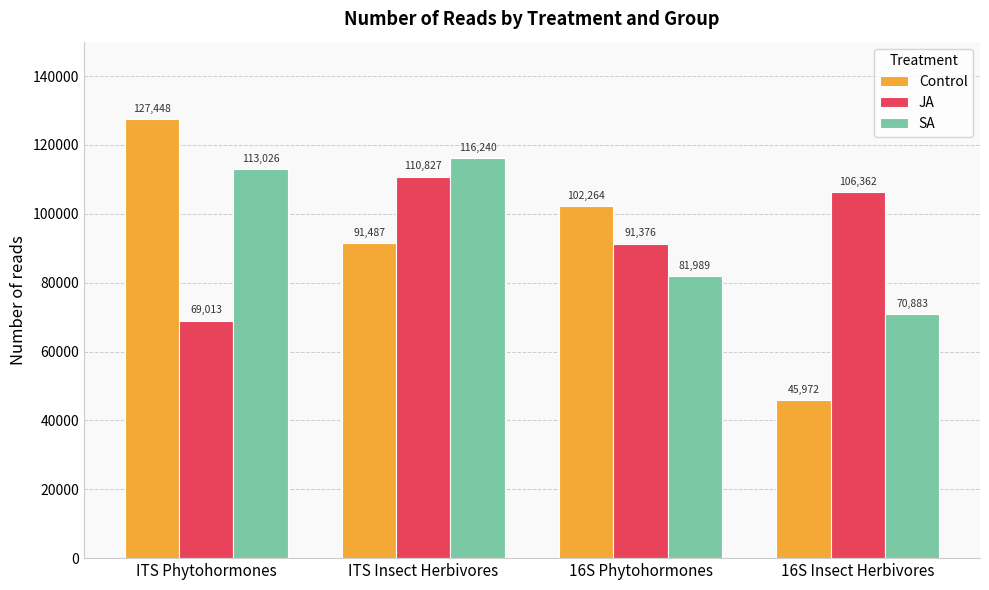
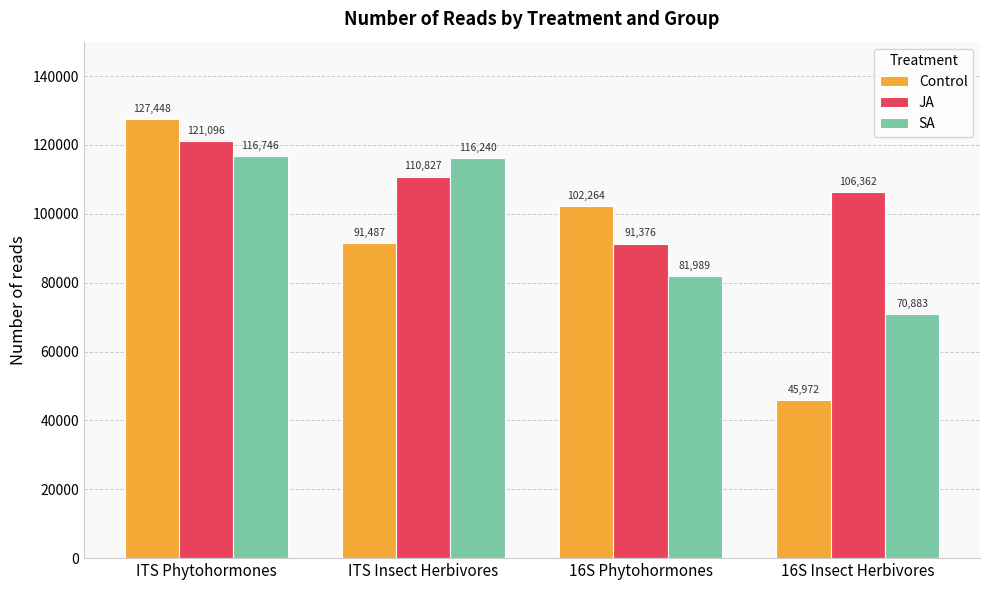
  {
    "Control": {
      "ITS Phytohormones": "127,448",
      "ITS Insect Herbivores": "91,487",
      "16S Phytohormones": "102,264",
      "16S Insect Herbivores": "45,972"
    },
    "JA": {
-     "ITS Phytohormones": "69,013",
+     "ITS Phytohormones": "121,096",
      "ITS Insect Herbivores": "110,827",
      "16S Phytohormones": "91,376",
      "16S Insect Herbivores": "106,362"
    },
    "SA": {
-     "ITS Phytohormones": "113,026",
+     "ITS Phytohormones": "116,746",
      "ITS Insect Herbivores": "116,240",
      "16S Phytohormones": "81,989",
      "16S Insect Herbivores": "70,883"
    }
  }
